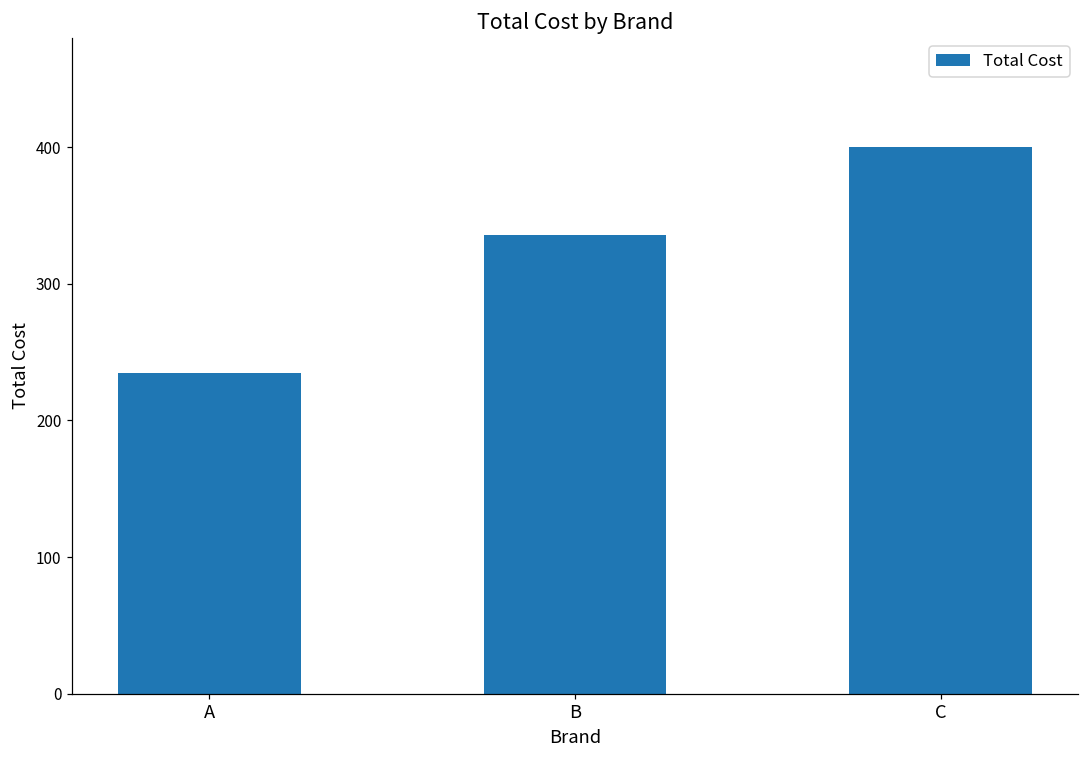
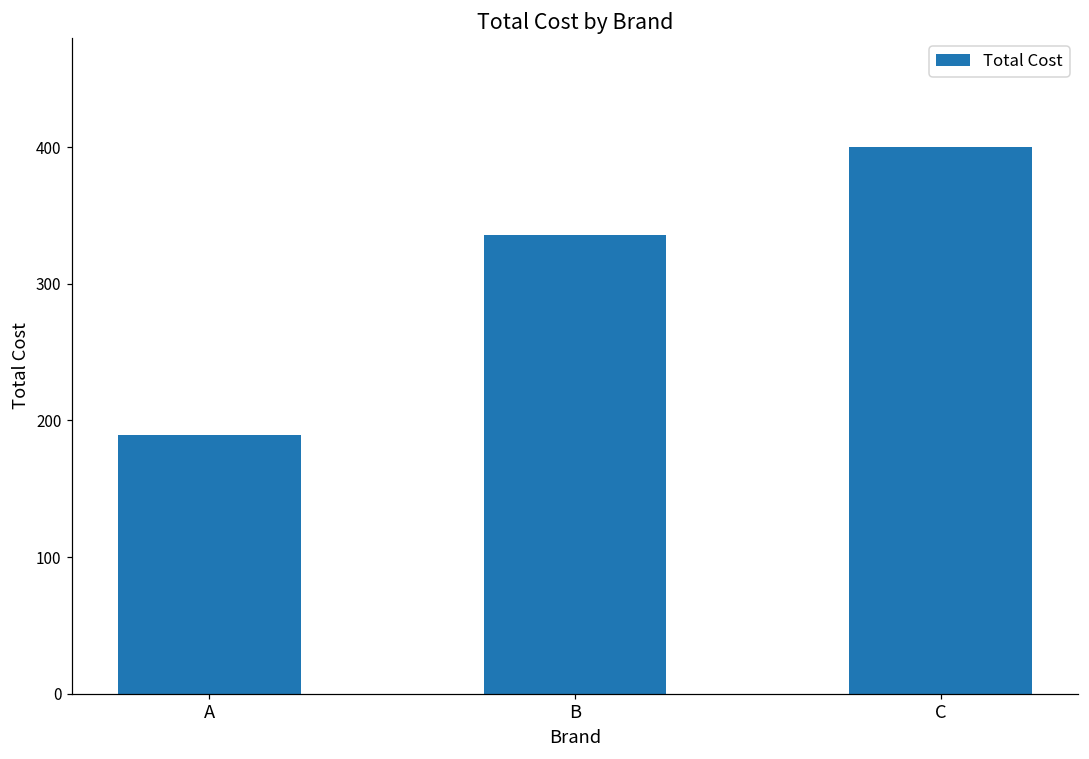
  {
-   "A": 235,
+   "A": 189,
    "B": 336,
    "C": 400
  }
